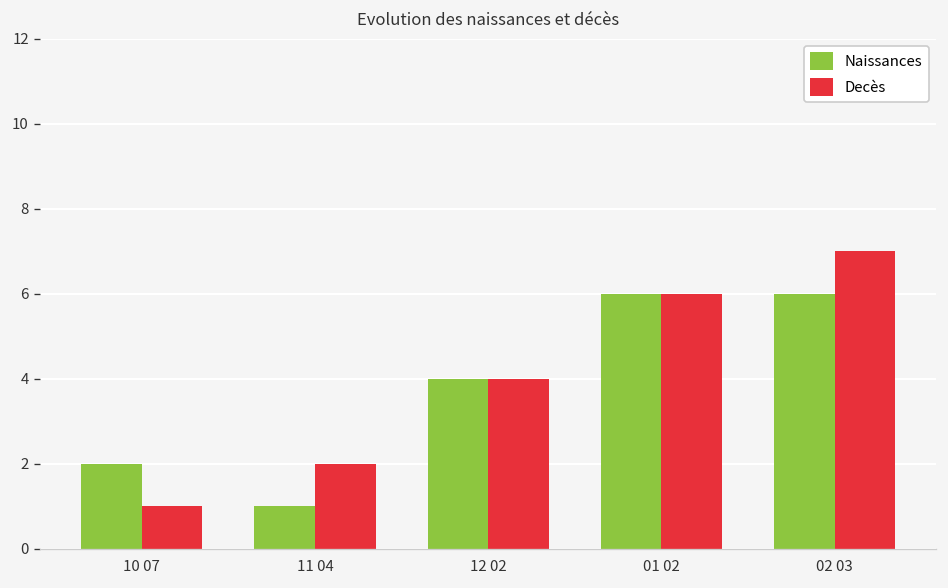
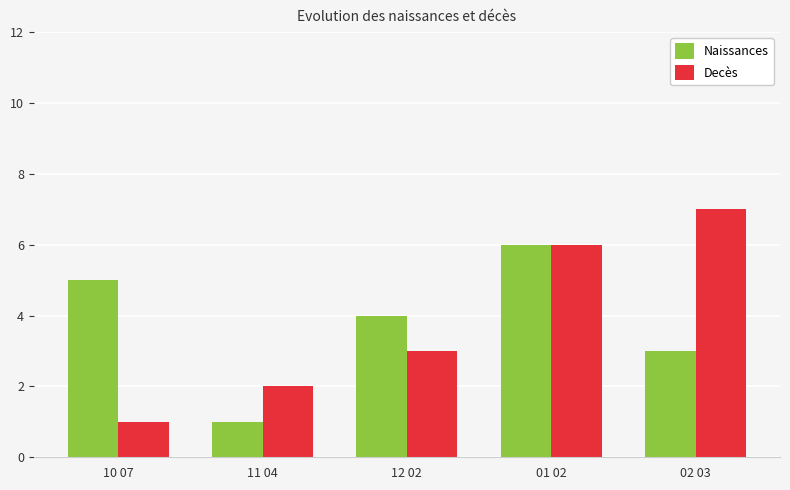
  {
    "Naissances": {
-     "10 07": 2,
+     "10 07": 5,
      "11 04": 1,
      "12 02": 4,
      "01 02": 6,
-     "02 03": 6
+     "02 03": 3
    },
    "Decès": {
      "10 07": 1,
      "11 04": 2,
-     "12 02": 4,
+     "12 02": 3,
      "01 02": 6,
      "02 03": 7
    }
  }
